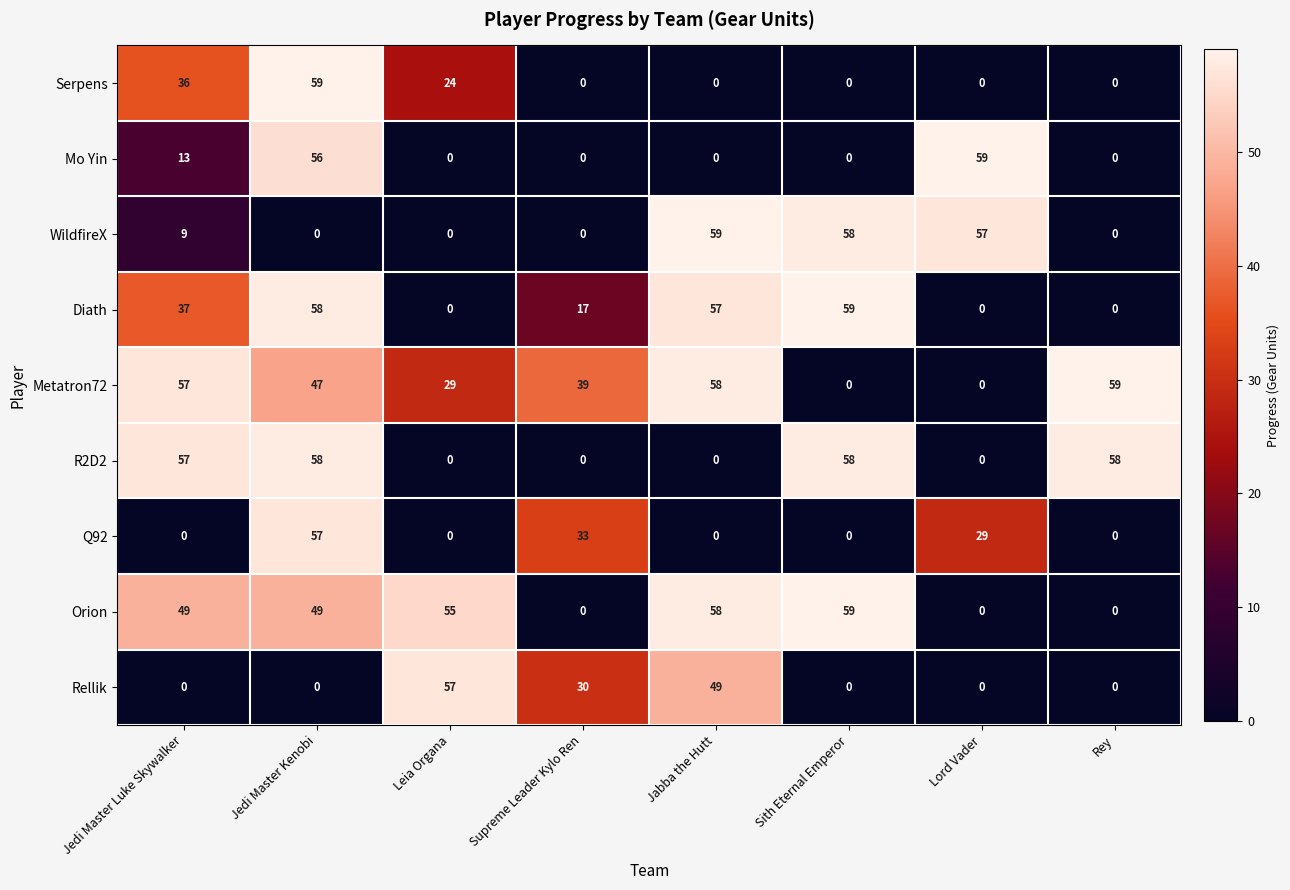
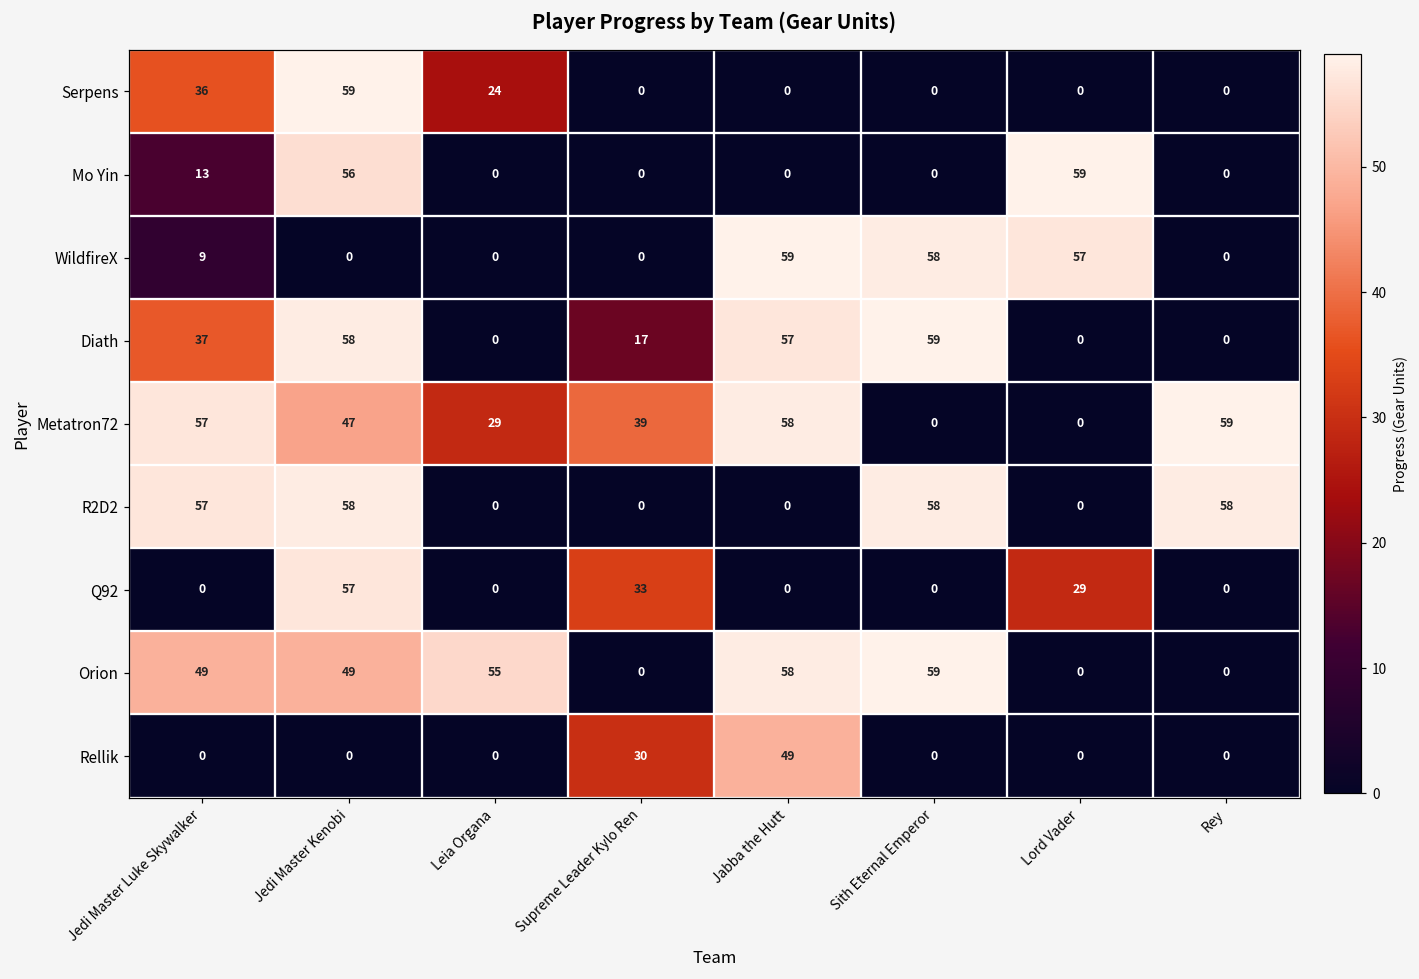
  {
    "Serpens": {
      "Jedi Master Luke Skywalker": 36,
      "Jedi Master Kenobi": 59,
      "Leia Organa": 24,
      "Supreme Leader Kylo Ren": 0,
      "Jabba the Hutt": 0,
      "Sith Eternal Emperor": 0,
      "Lord Vader": 0,
      "Rey": 0
    },
    "Mo Yin": {
      "Jedi Master Luke Skywalker": 13,
      "Jedi Master Kenobi": 56,
      "Leia Organa": 0,
      "Supreme Leader Kylo Ren": 0,
      "Jabba the Hutt": 0,
      "Sith Eternal Emperor": 0,
      "Lord Vader": 59,
      "Rey": 0
    },
    "WildfireX": {
      "Jedi Master Luke Skywalker": 9,
      "Jedi Master Kenobi": 0,
      "Leia Organa": 0,
      "Supreme Leader Kylo Ren": 0,
      "Jabba the Hutt": 59,
      "Sith Eternal Emperor": 58,
      "Lord Vader": 57,
      "Rey": 0
    },
    "Diath": {
      "Jedi Master Luke Skywalker": 37,
      "Jedi Master Kenobi": 58,
      "Leia Organa": 0,
      "Supreme Leader Kylo Ren": 17,
      "Jabba the Hutt": 57,
      "Sith Eternal Emperor": 59,
      "Lord Vader": 0,
      "Rey": 0
    },
    "Metatron72": {
      "Jedi Master Luke Skywalker": 57,
      "Jedi Master Kenobi": 47,
      "Leia Organa": 29,
      "Supreme Leader Kylo Ren": 39,
      "Jabba the Hutt": 58,
      "Sith Eternal Emperor": 0,
      "Lord Vader": 0,
      "Rey": 59
    },
    "R2D2": {
      "Jedi Master Luke Skywalker": 57,
      "Jedi Master Kenobi": 58,
      "Leia Organa": 0,
      "Supreme Leader Kylo Ren": 0,
      "Jabba the Hutt": 0,
      "Sith Eternal Emperor": 58,
      "Lord Vader": 0,
      "Rey": 58
    },
    "Q92": {
      "Jedi Master Luke Skywalker": 0,
      "Jedi Master Kenobi": 57,
      "Leia Organa": 0,
      "Supreme Leader Kylo Ren": 33,
      "Jabba the Hutt": 0,
      "Sith Eternal Emperor": 0,
      "Lord Vader": 29,
      "Rey": 0
    },
    "Orion": {
      "Jedi Master Luke Skywalker": 49,
      "Jedi Master Kenobi": 49,
      "Leia Organa": 55,
      "Supreme Leader Kylo Ren": 0,
      "Jabba the Hutt": 58,
      "Sith Eternal Emperor": 59,
      "Lord Vader": 0,
      "Rey": 0
    },
    "Rellik": {
      "Jedi Master Luke Skywalker": 0,
      "Jedi Master Kenobi": 0,
-     "Leia Organa": 57,
+     "Leia Organa": 0,
      "Supreme Leader Kylo Ren": 30,
      "Jabba the Hutt": 49,
      "Sith Eternal Emperor": 0,
      "Lord Vader": 0,
      "Rey": 0
    }
  }
